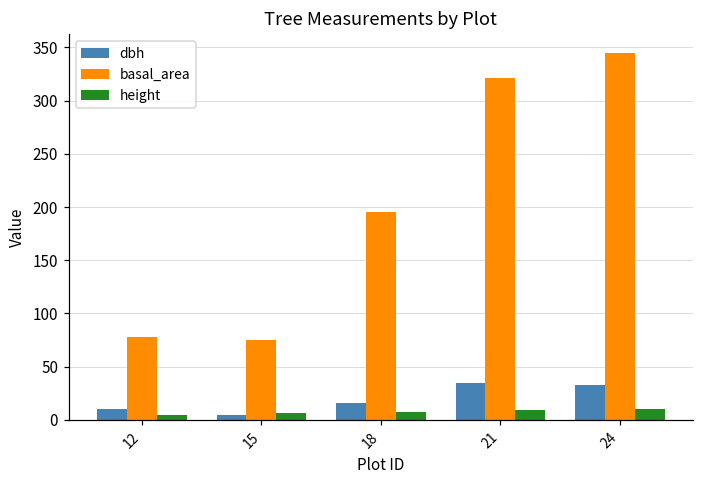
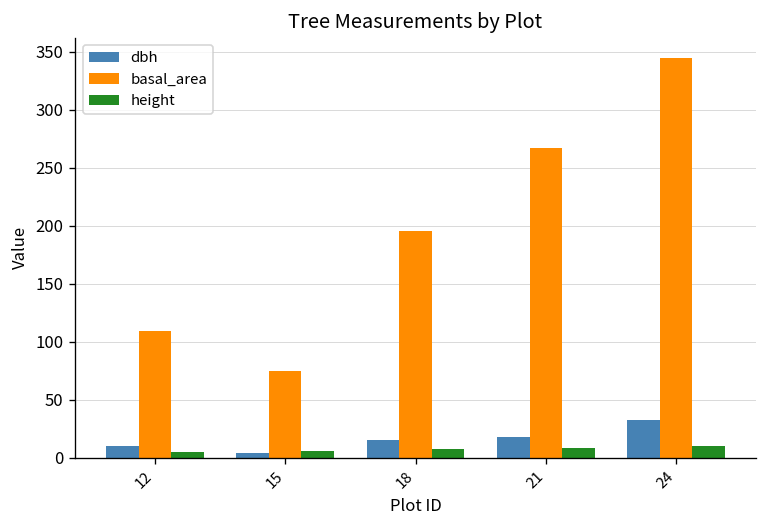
  {
    "dbh": {
      "12": 10,
      "15": 0,
      "18": 20,
-     "21": 30,
+     "21": 20,
      "24": 30
    },
    "basal_area": {
-     "12": 80,
+     "12": 110,
      "15": 70,
      "18": 200,
-     "21": 320,
+     "21": 270,
      "24": 340
    },
    "height": {
      "12": 0,
      "15": 10,
      "18": 10,
      "21": 10,
      "24": 10
    }
  }
